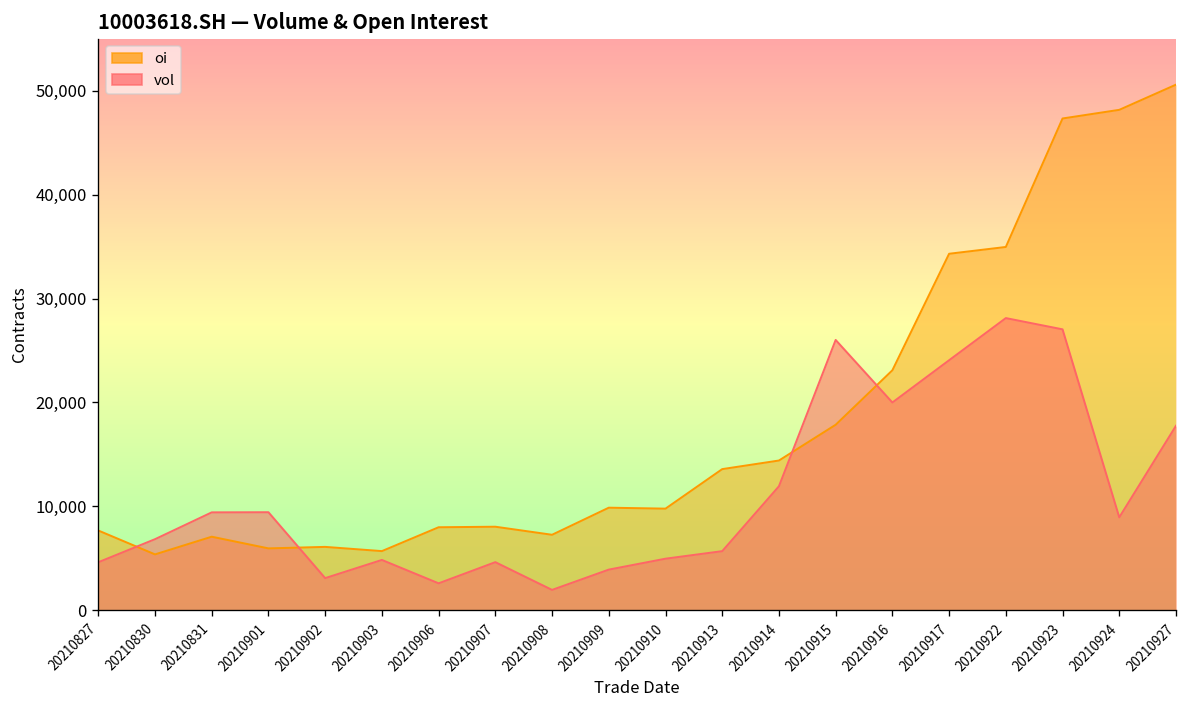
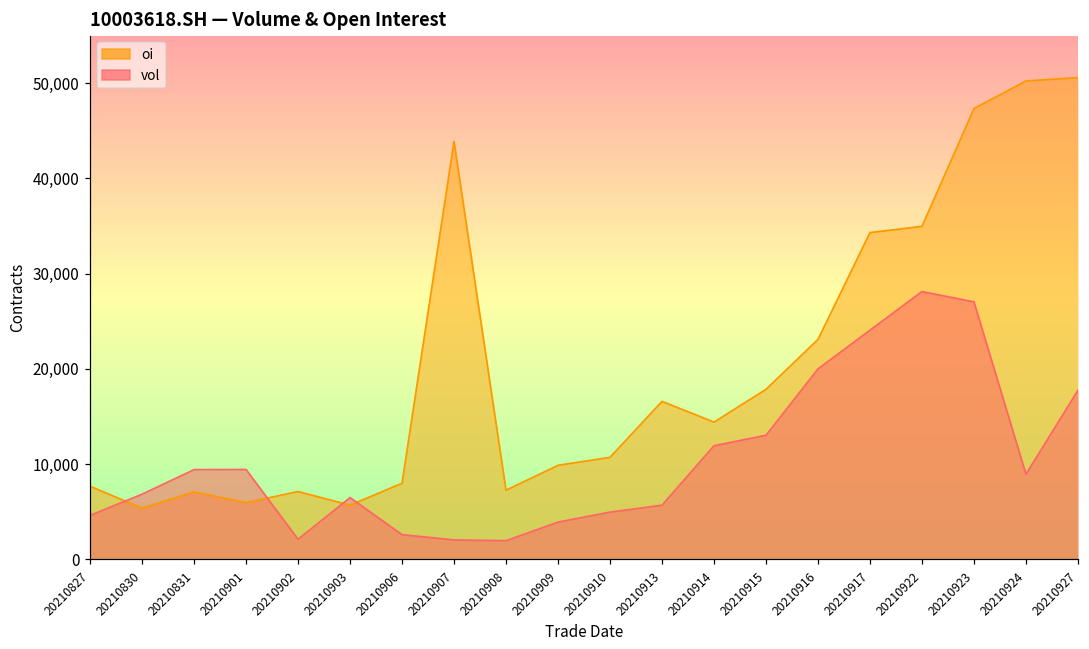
  {
    "oi": {
      "20210827": "8,000",
      "20210830": "5,000",
      "20210831": "7,000",
      "20210901": "6,000",
-     "20210902": "6,000",
+     "20210902": "7,000",
      "20210903": "6,000",
      "20210906": "8,000",
-     "20210907": "8,000",
+     "20210907": "44,000",
      "20210908": "7,000",
      "20210909": "10,000",
-     "20210910": "10,000",
-     "20210913": "14,000",
+     "20210910": "11,000",
+     "20210913": "17,000",
      "20210914": "14,000",
      "20210915": "18,000",
      "20210916": "23,000",
      "20210917": "34,000",
      "20210922": "35,000",
      "20210923": "47,000",
-     "20210924": "48,000",
+     "20210924": "50,000",
      "20210927": "51,000"
    },
    "vol": {
      "20210827": "5,000",
      "20210830": "7,000",
      "20210831": "9,000",
      "20210901": "9,000",
-     "20210902": "3,000",
-     "20210903": "5,000",
+     "20210902": "2,000",
+     "20210903": "6,000",
      "20210906": "3,000",
-     "20210907": "5,000",
+     "20210907": "2,000",
      "20210908": "2,000",
      "20210909": "4,000",
      "20210910": "5,000",
      "20210913": "6,000",
      "20210914": "12,000",
-     "20210915": "26,000",
+     "20210915": "13,000",
      "20210916": "20,000",
      "20210917": "24,000",
      "20210922": "28,000",
      "20210923": "27,000",
      "20210924": "9,000",
      "20210927": "18,000"
    }
  }
